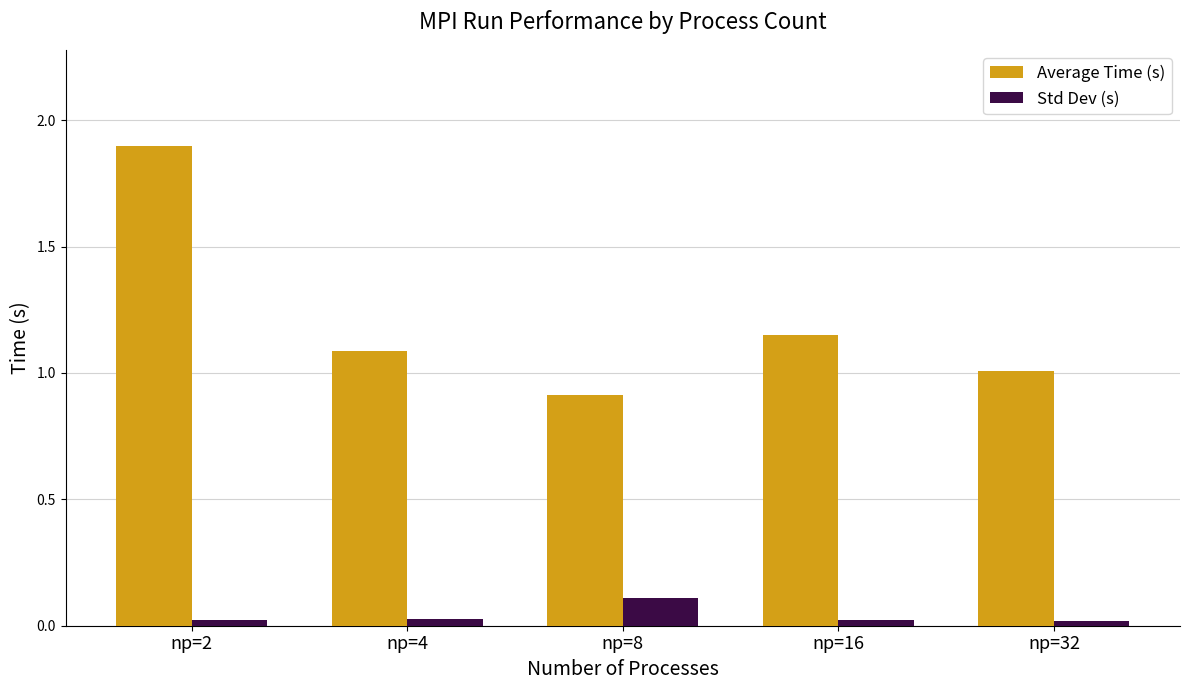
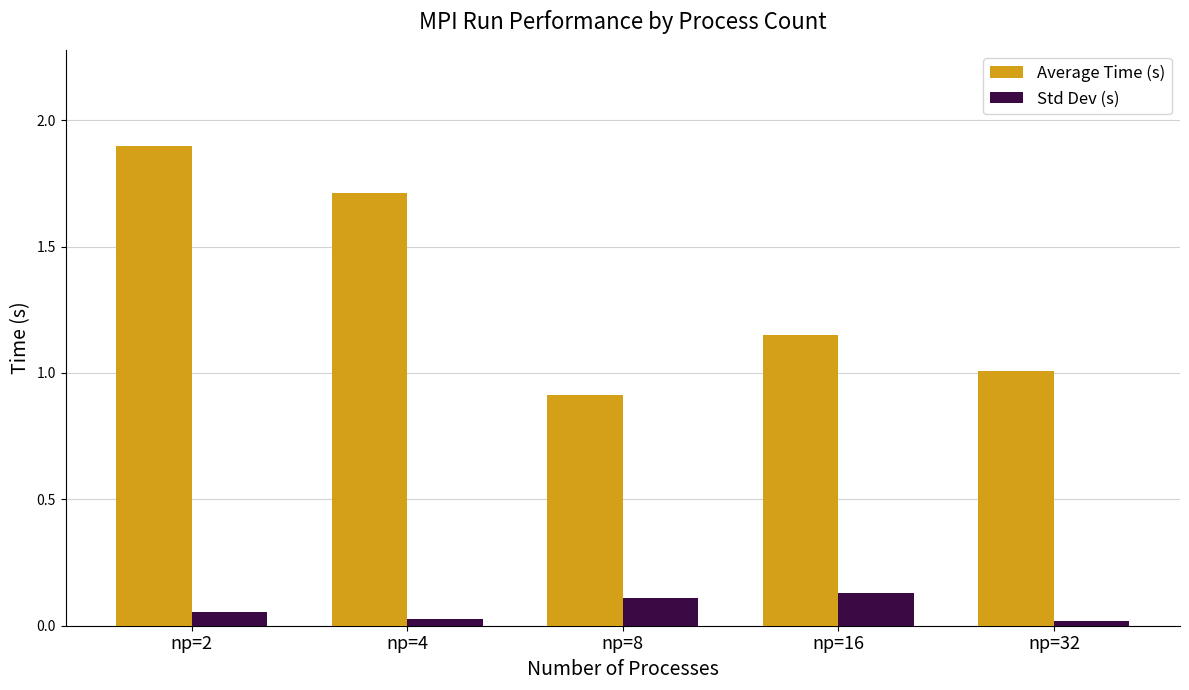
  {
    "Average Time (s)": {
      "np=2": 1.90,
-     "np=4": 1.09,
+     "np=4": 1.71,
      "np=8": 0.91,
      "np=16": 1.15,
      "np=32": 1.01
    },
    "Std Dev (s)": {
-     "np=2": 0.02,
+     "np=2": 0.05,
      "np=4": 0.03,
      "np=8": 0.11,
-     "np=16": 0.02,
+     "np=16": 0.13,
      "np=32": 0.02
    }
  }
